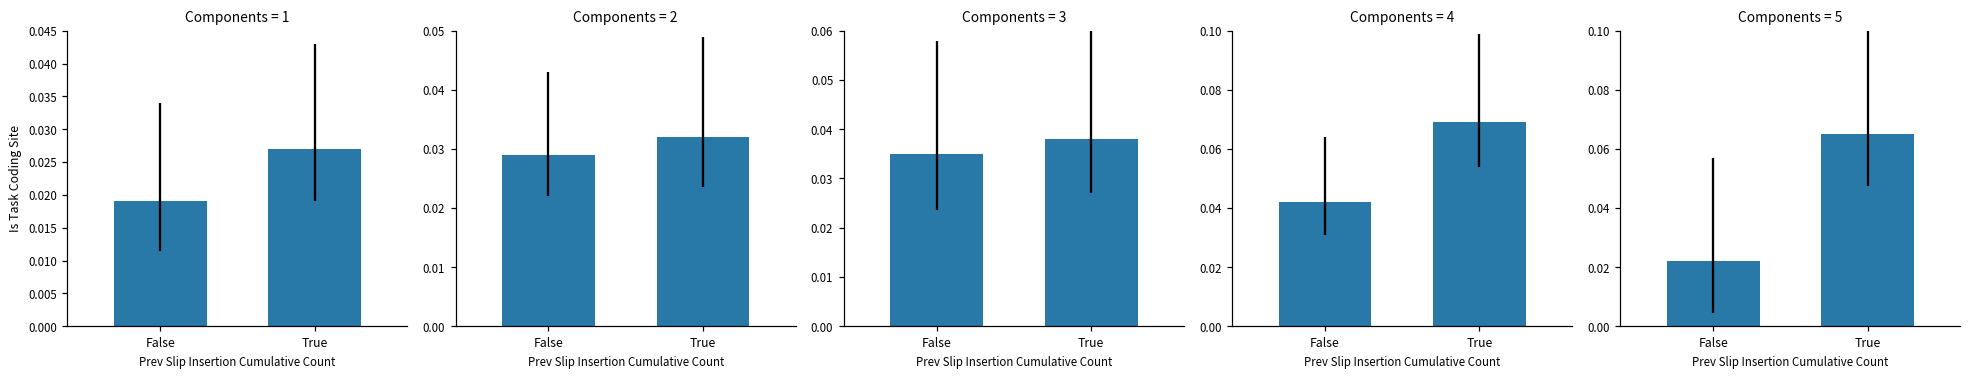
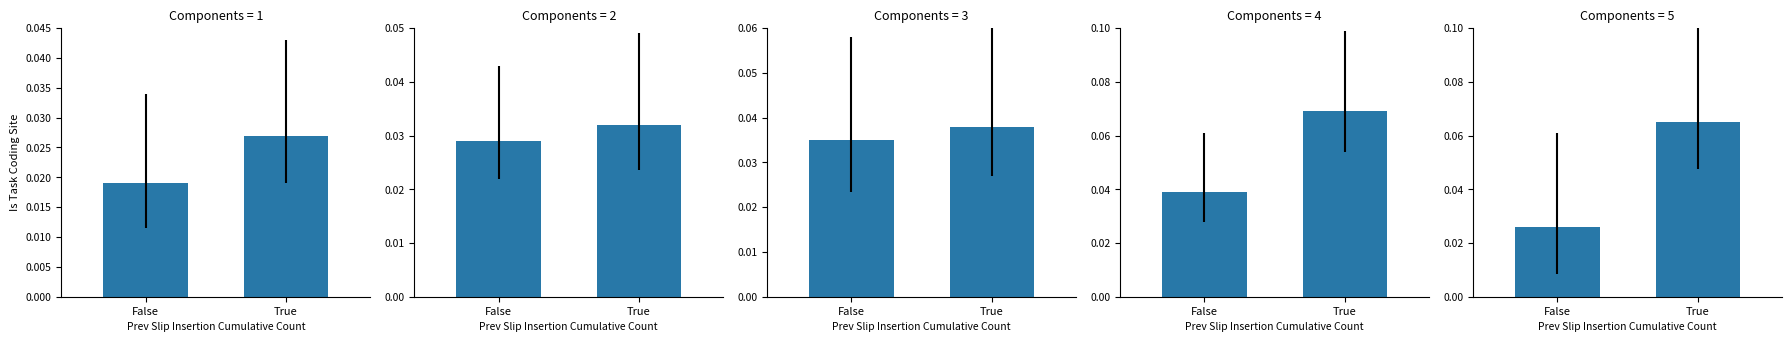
  {
    "Components = 1": {
      "False": 0.019,
      "True": 0.027
    },
    "Components = 2": {
      "False": 0.029,
      "True": 0.032
    },
    "Components = 3": {
      "False": 0.035,
      "True": 0.038
    },
    "Components = 4": {
-     "False": 0.042,
+     "False": 0.039,
      "True": 0.069
    },
    "Components = 5": {
-     "False": 0.022,
+     "False": 0.026,
      "True": 0.065
    }
  }
